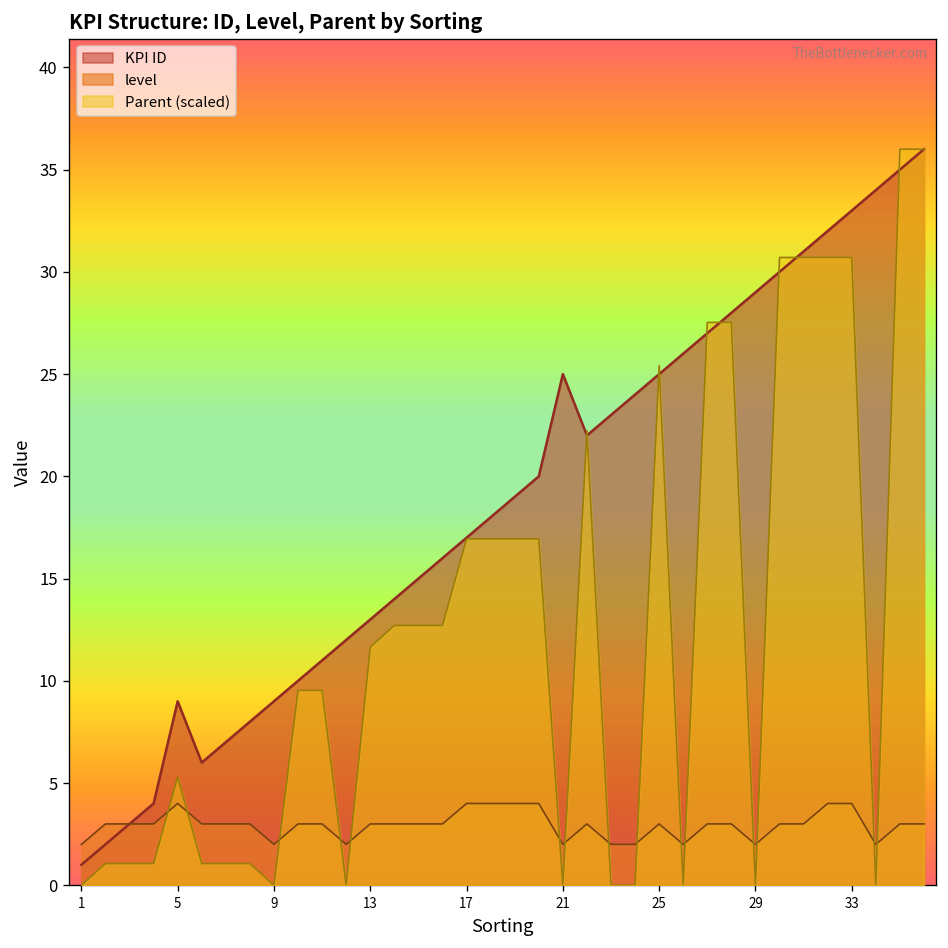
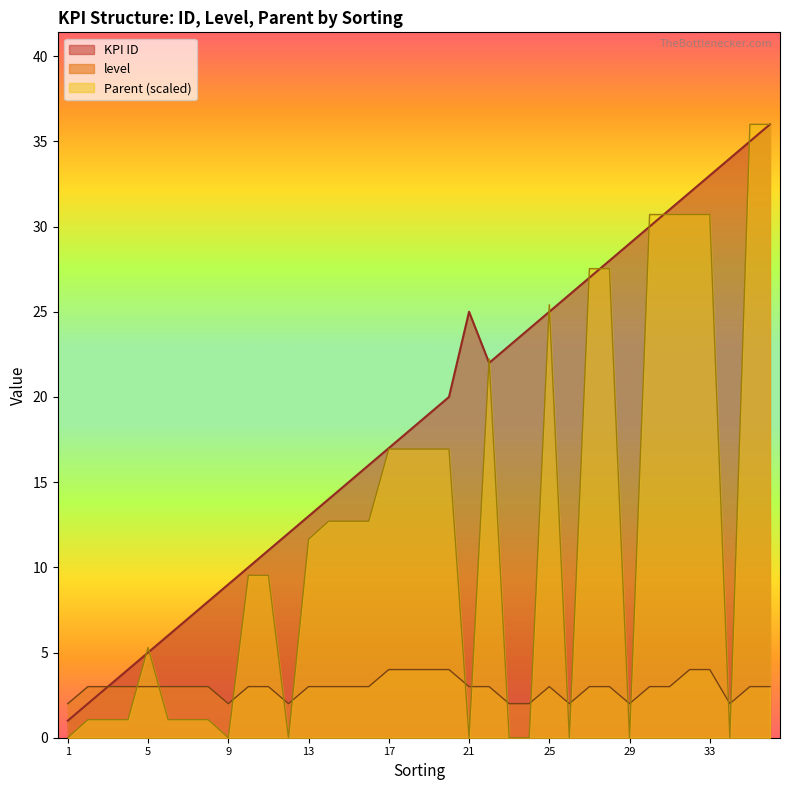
  {
    "KPI ID": {
      "1": 1,
-     "5": 9,
+     "5": 5,
      "9": 9,
      "13": 13,
      "21": 25,
      "25": 25,
      "29": 29,
      "33": 33
    },
    "level": {
      "1": 2,
-     "5": 4,
+     "5": 3,
      "9": 2,
      "13": 3,
      "17": 4,
-     "21": 2,
+     "21": 3,
      "25": 3,
      "29": 2,
      "33": 4
    },
    "Parent (scaled)": {
      "1": 0,
      "5": 5.3,
      "9": 0,
      "13": 11.6,
      "21": 0,
      "25": 25.4,
      "29": 0,
      "33": 30.7
    }
  }
